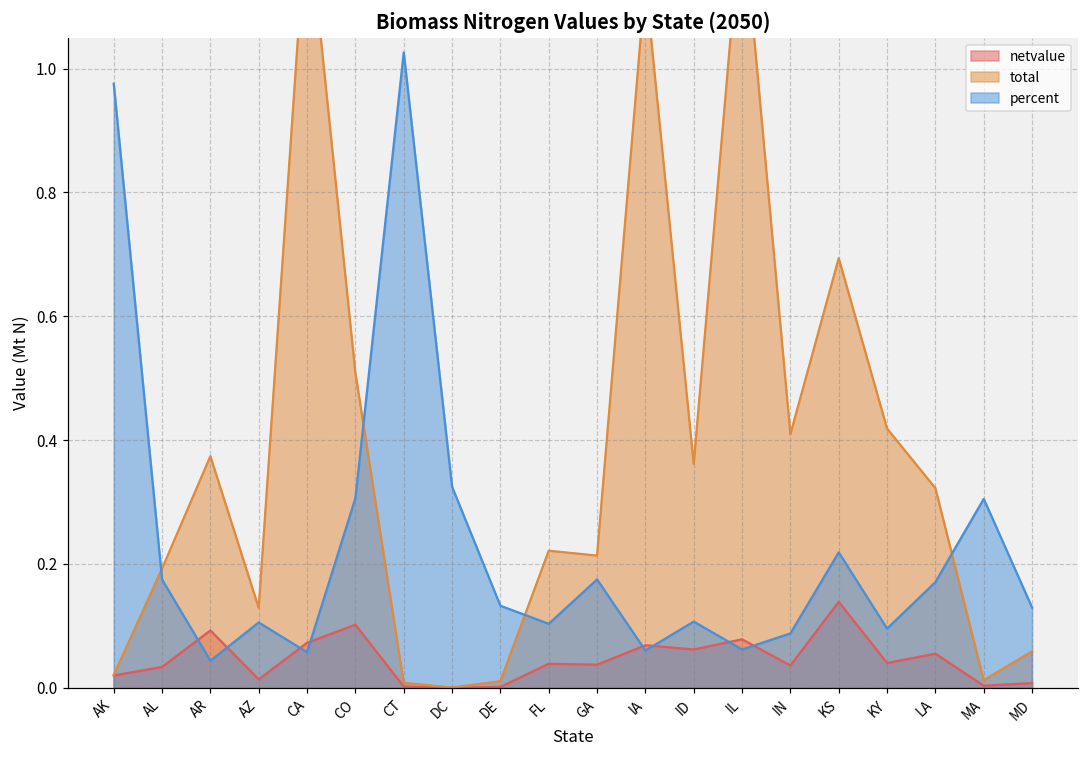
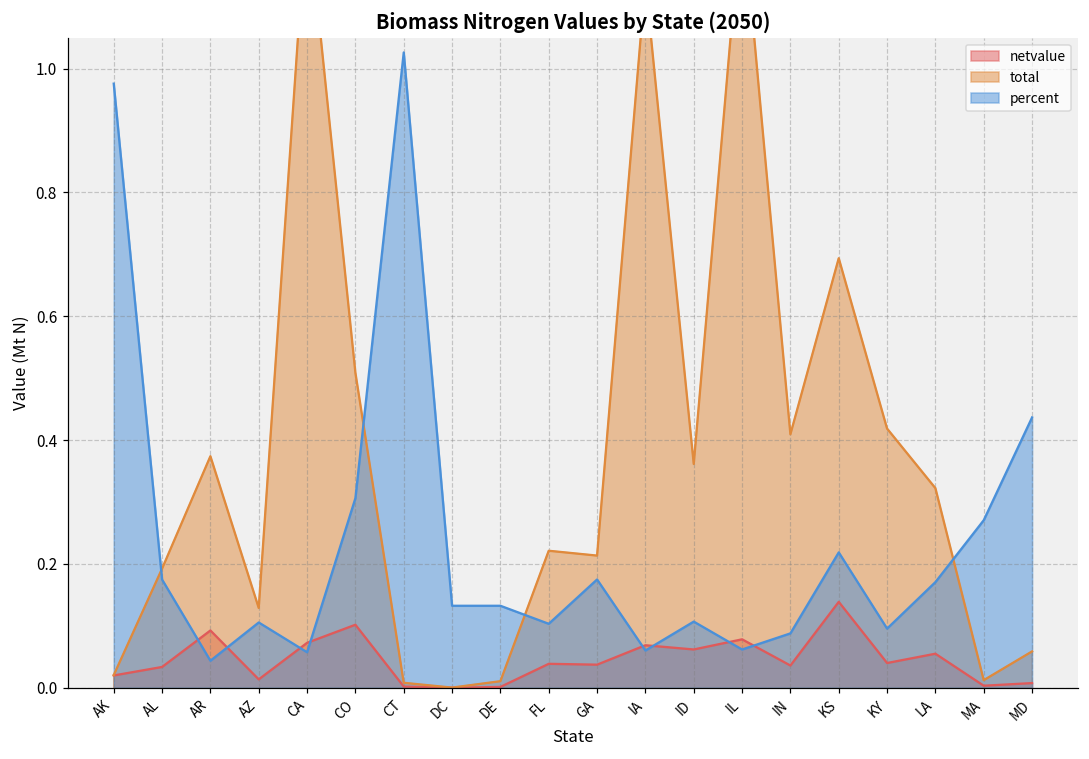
  {
    "percent": {
      "AK": 0.98,
      "AL": 0.17,
      "AR": 0.04,
      "AZ": 0.11,
      "CA": 0.06,
      "CO": 0.31,
      "CT": 1.03,
-     "DC": 0.32,
+     "DC": 0.13,
      "DE": 0.13,
      "FL": 0.10,
      "GA": 0.17,
      "IA": 0.06,
      "ID": 0.11,
      "IL": 0.06,
      "IN": 0.09,
      "KS": 0.22,
      "KY": 0.10,
      "LA": 0.17,
-     "MA": 0.31,
-     "MD": 0.13
+     "MA": 0.27,
+     "MD": 0.44
    }
  }
